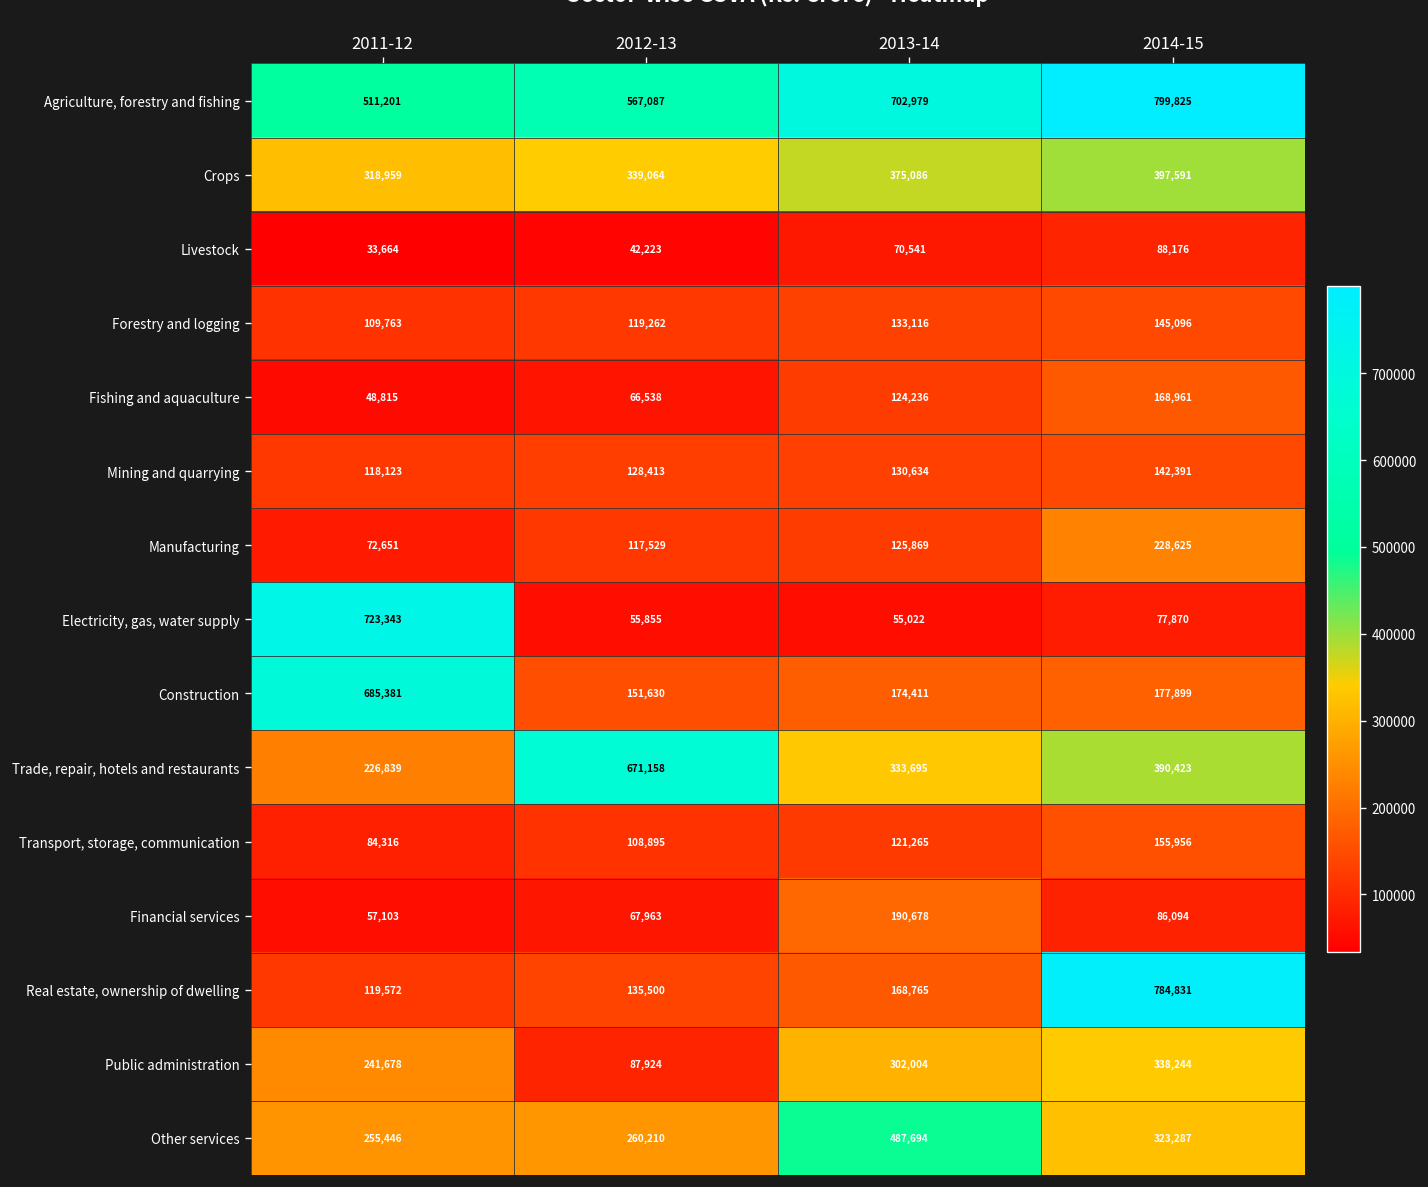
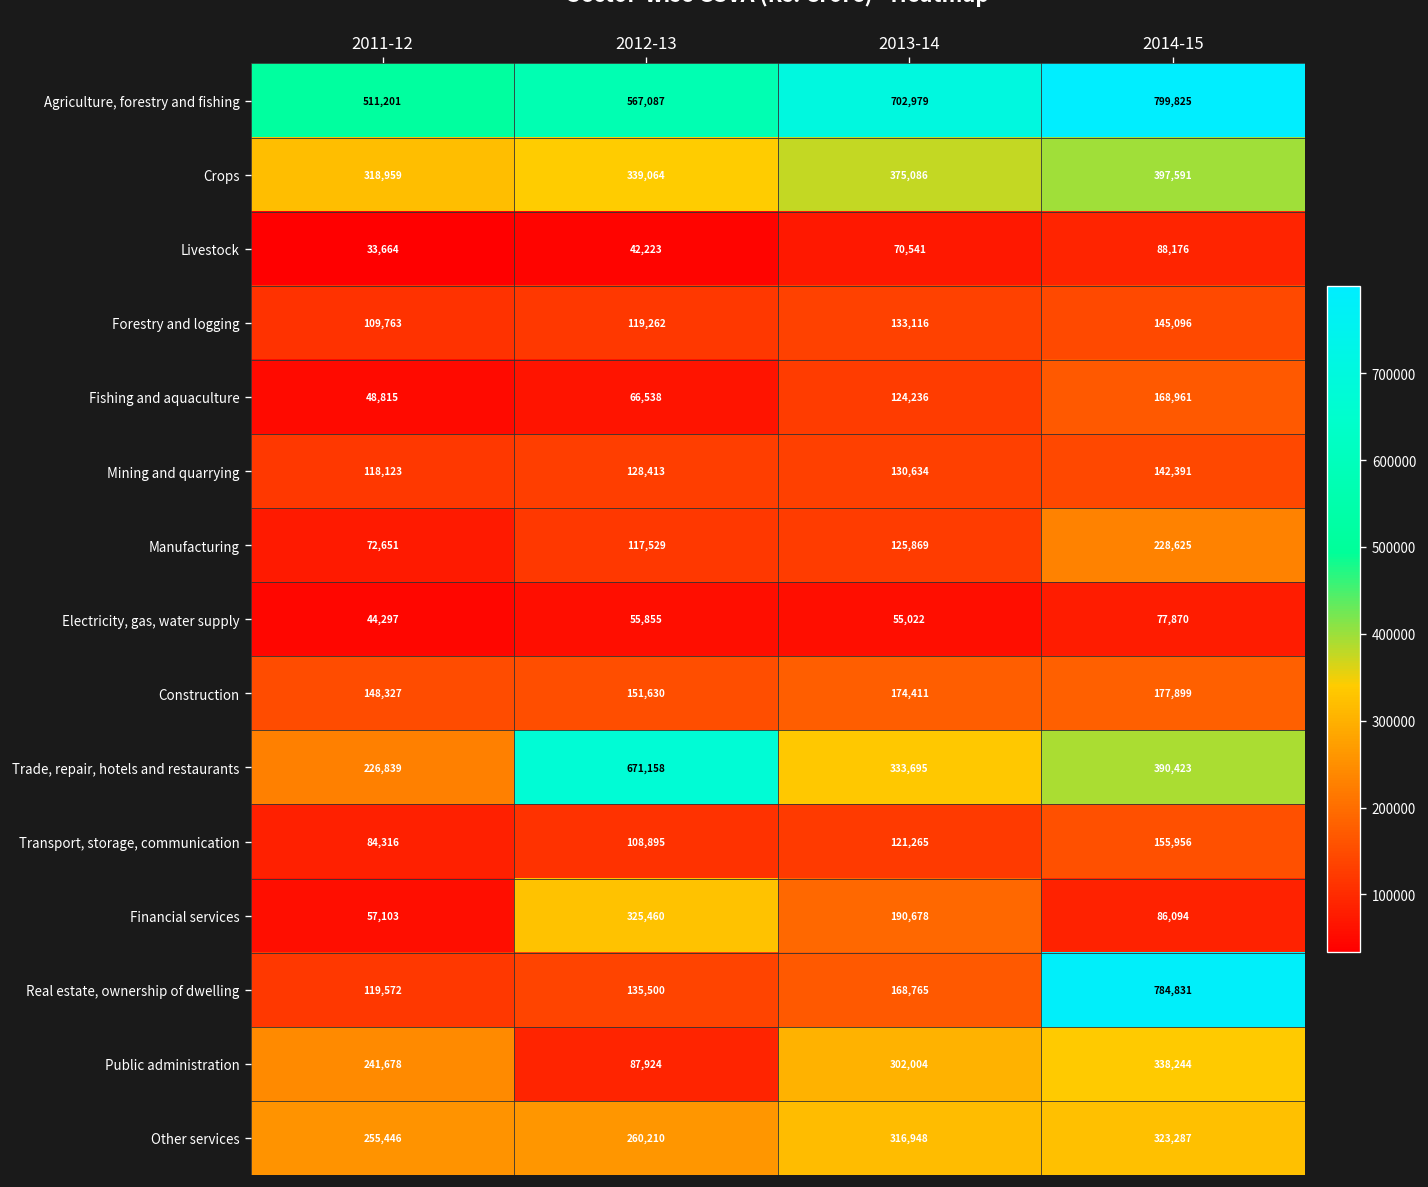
  {
    "Agriculture, forestry and fishing": {
      "2011-12": "511,201",
      "2012-13": "567,087",
      "2013-14": "702,979",
      "2014-15": "799,825"
    },
    "Crops": {
      "2011-12": "318,959",
      "2012-13": "339,064",
      "2013-14": "375,086",
      "2014-15": "397,591"
    },
    "Livestock": {
      "2011-12": "33,664",
      "2012-13": "42,223",
      "2013-14": "70,541",
      "2014-15": "88,176"
    },
    "Forestry and logging": {
      "2011-12": "109,763",
      "2012-13": "119,262",
      "2013-14": "133,116",
      "2014-15": "145,096"
    },
    "Fishing and aquaculture": {
      "2011-12": "48,815",
      "2012-13": "66,538",
      "2013-14": "124,236",
      "2014-15": "168,961"
    },
    "Mining and quarrying": {
      "2011-12": "118,123",
      "2012-13": "128,413",
      "2013-14": "130,634",
      "2014-15": "142,391"
    },
    "Manufacturing": {
      "2011-12": "72,651",
      "2012-13": "117,529",
      "2013-14": "125,869",
      "2014-15": "228,625"
    },
    "Electricity, gas, water supply": {
-     "2011-12": "723,343",
+     "2011-12": "44,297",
      "2012-13": "55,855",
      "2013-14": "55,022",
      "2014-15": "77,870"
    },
    "Construction": {
-     "2011-12": "685,381",
+     "2011-12": "148,327",
      "2012-13": "151,630",
      "2013-14": "174,411",
      "2014-15": "177,899"
    },
    "Trade, repair, hotels and restaurants": {
      "2011-12": "226,839",
      "2012-13": "671,158",
      "2013-14": "333,695",
      "2014-15": "390,423"
    },
    "Transport, storage, communication": {
      "2011-12": "84,316",
      "2012-13": "108,895",
      "2013-14": "121,265",
      "2014-15": "155,956"
    },
    "Financial services": {
      "2011-12": "57,103",
-     "2012-13": "67,963",
+     "2012-13": "325,460",
      "2013-14": "190,678",
      "2014-15": "86,094"
    },
    "Real estate, ownership of dwelling": {
      "2011-12": "119,572",
      "2012-13": "135,500",
      "2013-14": "168,765",
      "2014-15": "784,831"
    },
    "Public administration": {
      "2011-12": "241,678",
      "2012-13": "87,924",
      "2013-14": "302,004",
      "2014-15": "338,244"
    },
    "Other services": {
      "2011-12": "255,446",
      "2012-13": "260,210",
-     "2013-14": "487,694",
+     "2013-14": "316,948",
      "2014-15": "323,287"
    }
  }
